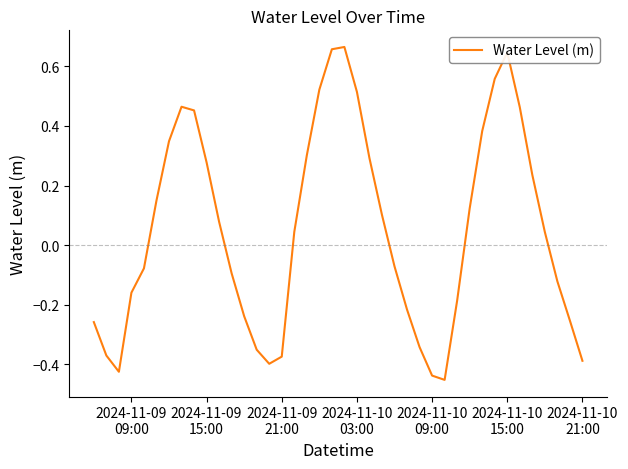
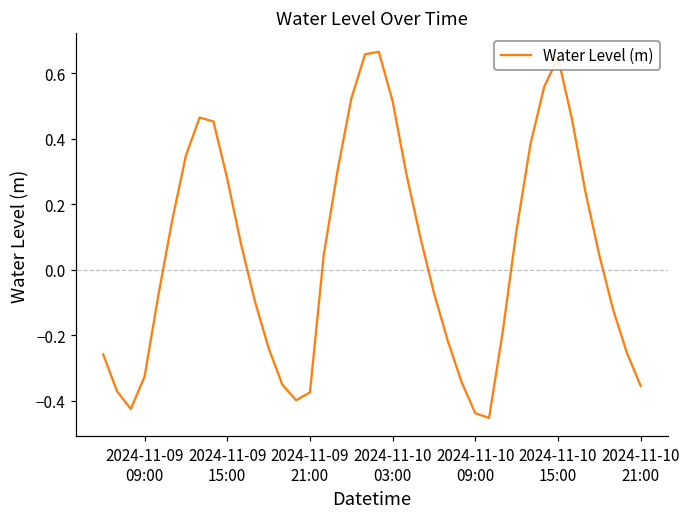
  {
-   "2024-11-09 09:00": -0.16,
+   "2024-11-09 09:00": -0.33,
    "2024-11-09 15:00": 0.28,
    "2024-11-09 21:00": -0.37,
    "2024-11-10 03:00": 0.51,
    "2024-11-10 09:00": -0.44,
-   "2024-11-10 21:00": -0.39
+   "2024-11-10 21:00": -0.36
  }
